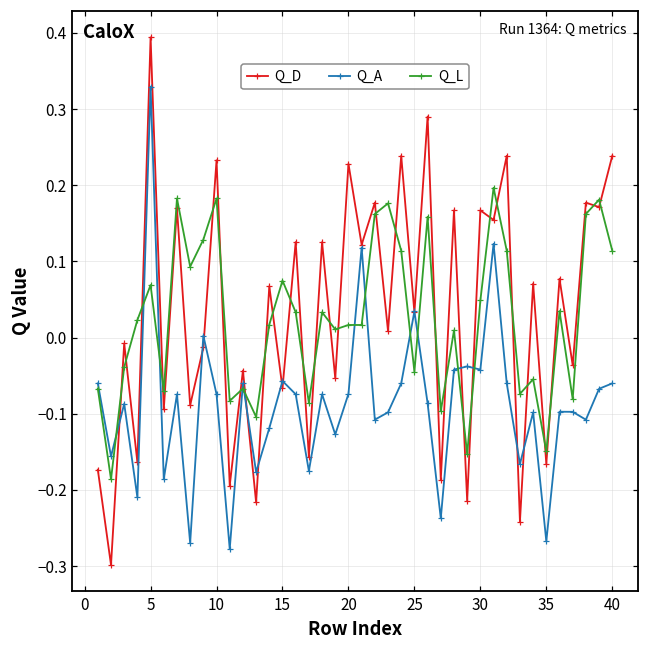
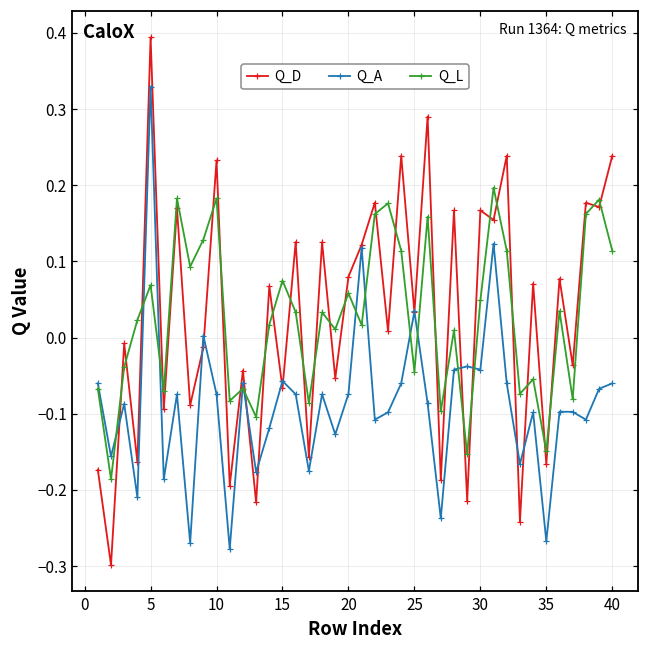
  {
    "Q_D": {
      "5": 0.39,
      "10": 0.23,
      "15": -0.07,
-     "20": 0.23,
+     "20": 0.08,
      "30": 0.17,
      "35": -0.17,
      "40": 0.24
    },
    "Q_A": {
      "5": 0.33,
      "10": -0.07,
      "15": -0.06,
      "20": -0.07,
      "30": -0.04,
      "35": -0.27,
      "40": -0.06
    },
    "Q_L": {
      "5": 0.07,
      "10": 0.18,
      "15": 0.07,
-     "20": 0.02,
+     "20": 0.06,
      "25": -0.04,
      "30": 0.05,
      "35": -0.15,
      "40": 0.11
    }
  }
